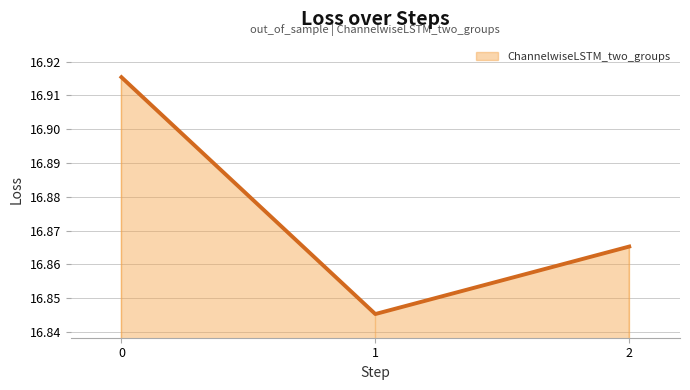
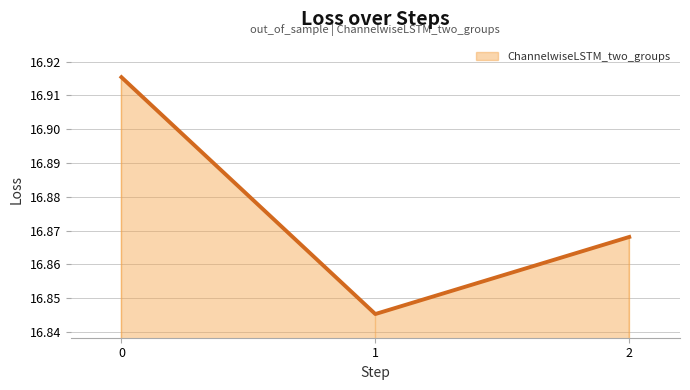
  {
    "0": 16.915,
    "1": 16.845,
-   "2": 16.865
+   "2": 16.868
  }
